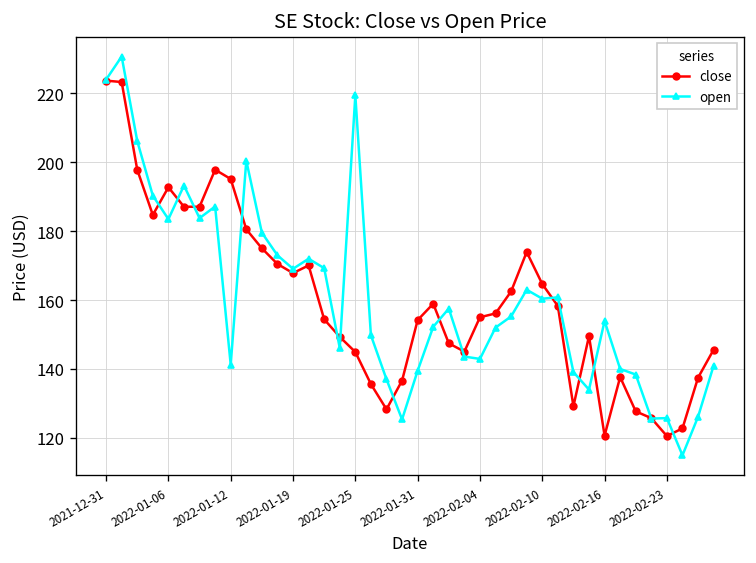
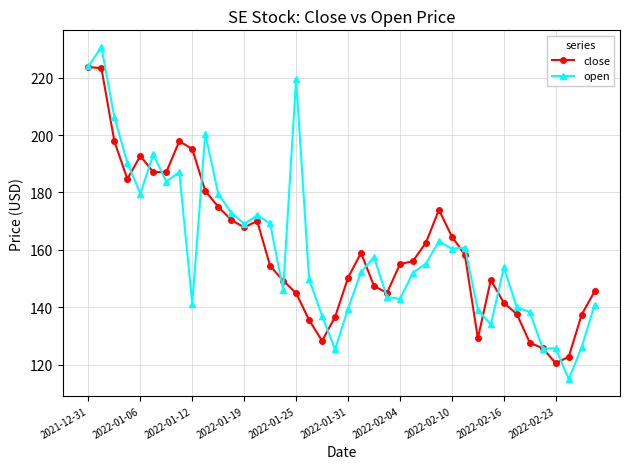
  {
    "close": {
      "2022-01-06": 193,
      "2022-01-12": 195,
      "2022-01-19": 168,
      "2022-01-25": 145,
-     "2022-01-31": 154,
+     "2022-01-31": 150,
      "2022-02-04": 155,
      "2022-02-10": 165,
-     "2022-02-16": 121,
+     "2022-02-16": 142,
      "2022-02-23": 121
    },
    "open": {
-     "2022-01-06": 184,
+     "2022-01-06": 180,
      "2022-01-12": 141,
      "2022-01-19": 169,
      "2022-01-25": 219,
      "2022-01-31": 139,
      "2022-02-04": 143,
      "2022-02-10": 160,
      "2022-02-16": 154,
      "2022-02-23": 126
    }
  }
